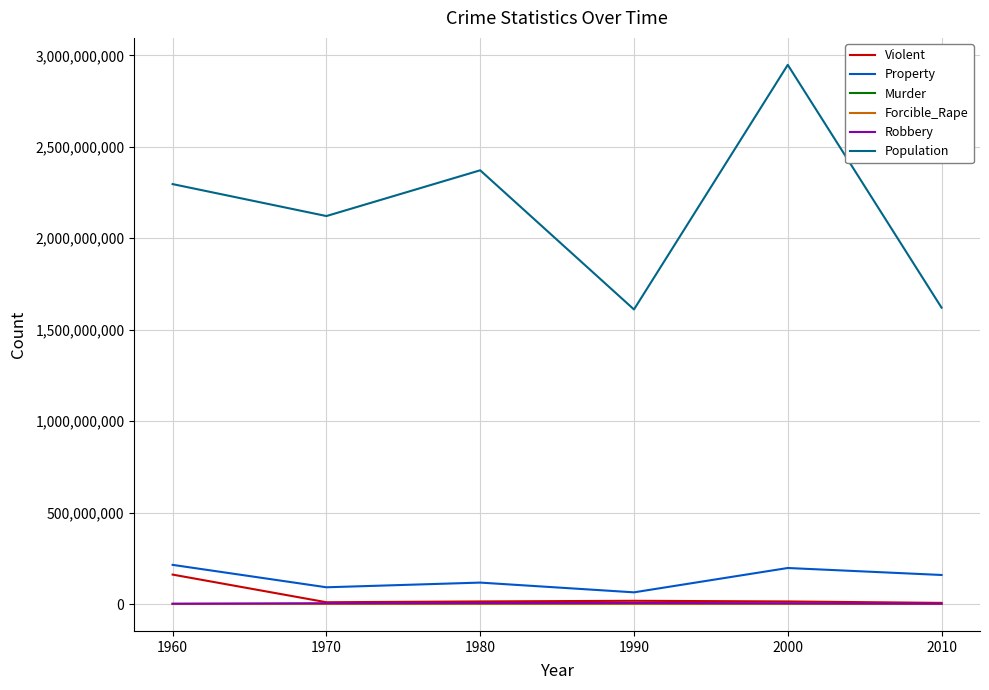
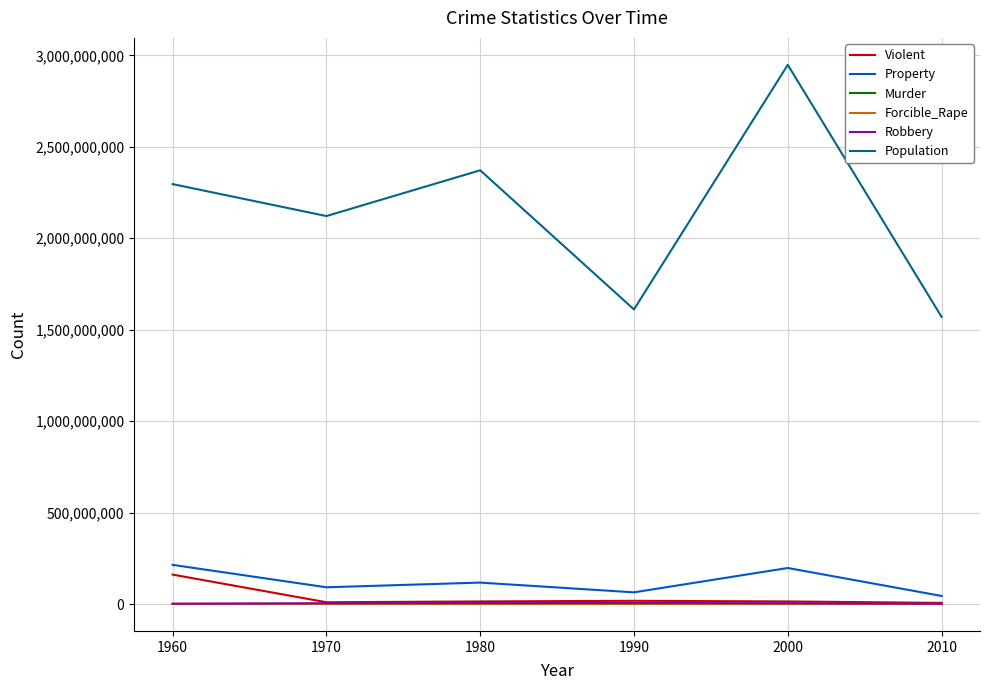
  {
    "Violent": {
      "1960": "160,000,000"
    },
    "Property": {
      "1960": "210,000,000",
      "1970": "90,000,000",
      "1980": "120,000,000",
      "1990": "60,000,000",
      "2000": "200,000,000",
-     "2010": "160,000,000"
+     "2010": "40,000,000"
    },
    "Population": {
      "1960": "2,300,000,000",
      "1970": "2,120,000,000",
      "1980": "2,370,000,000",
      "1990": "1,610,000,000",
      "2000": "2,950,000,000",
-     "2010": "1,620,000,000"
+     "2010": "1,570,000,000"
    }
  }
